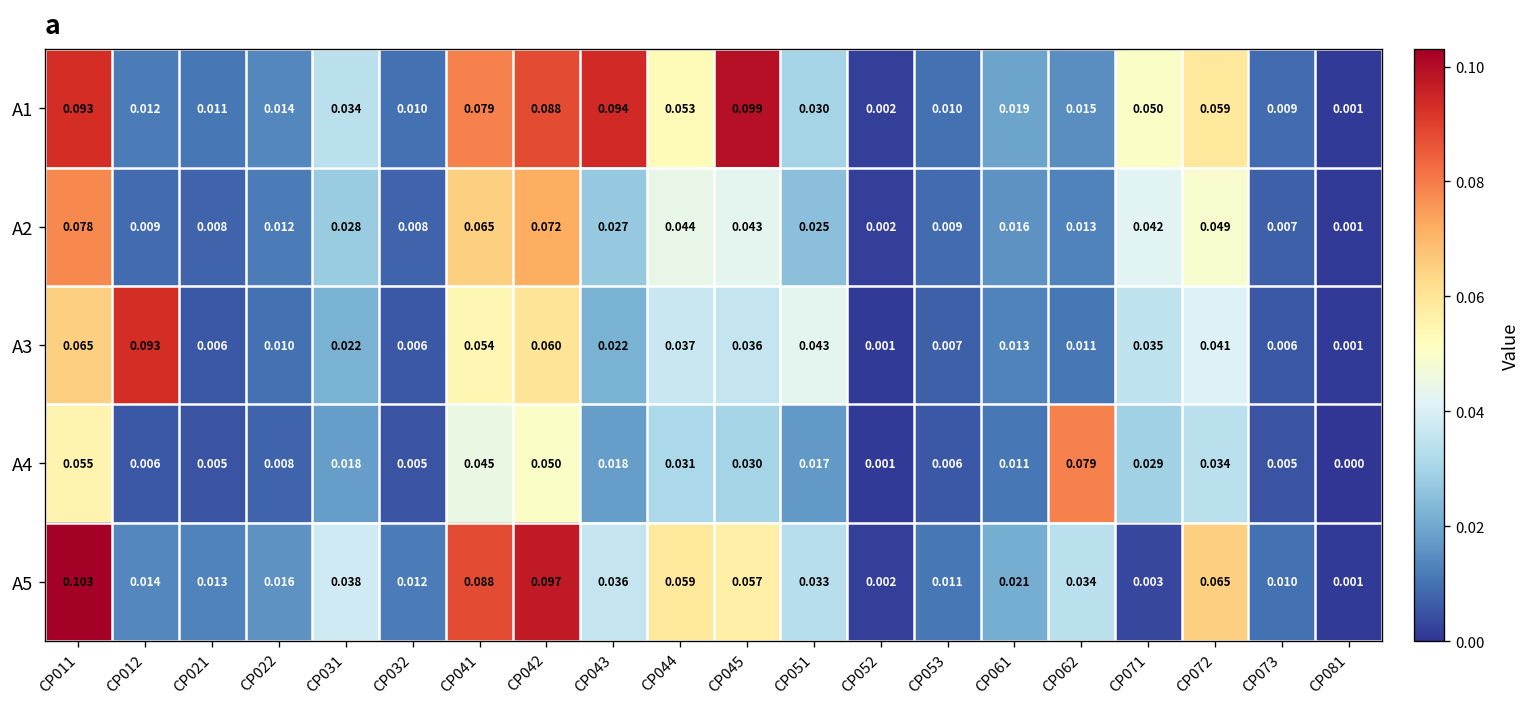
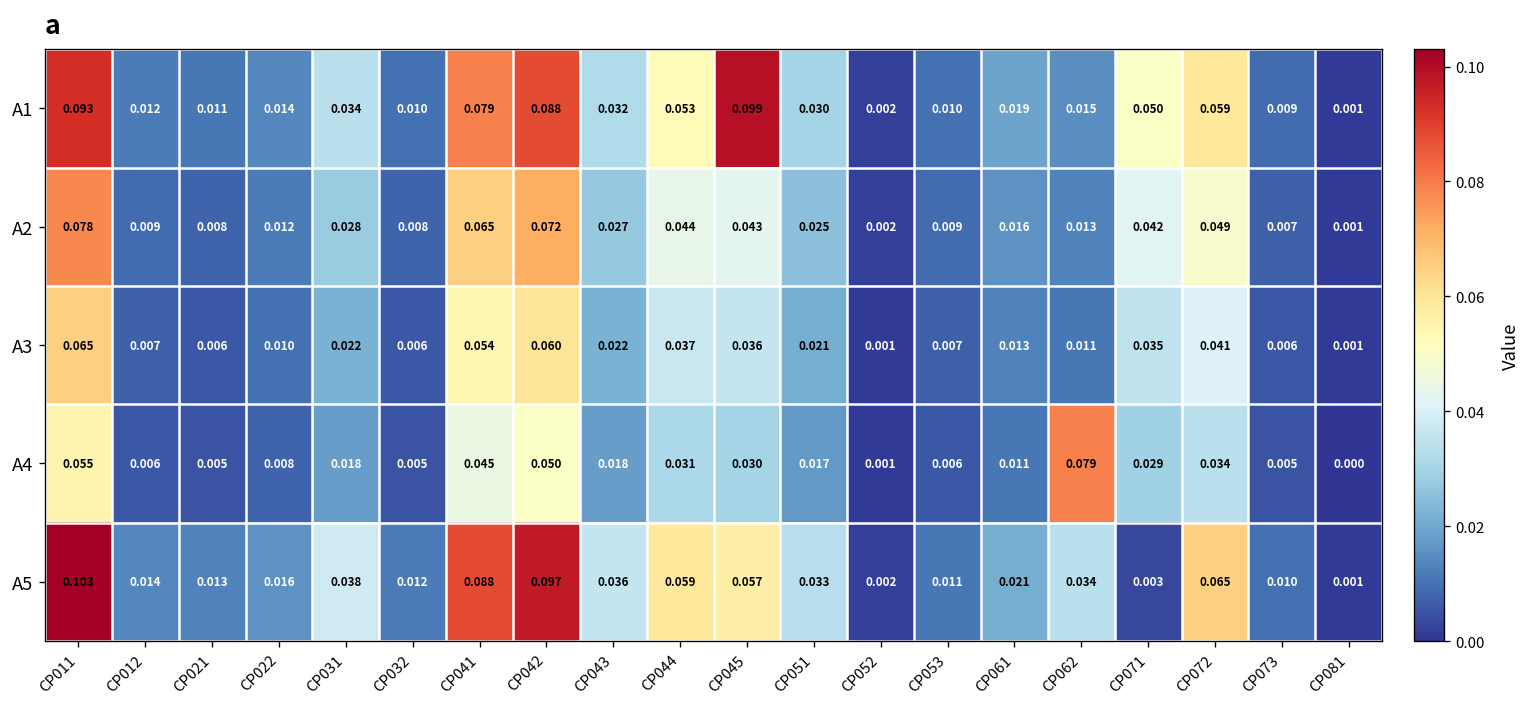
  {
    "A1": {
      "CP011": 0.093,
      "CP012": 0.012,
      "CP021": 0.011,
      "CP022": 0.014,
      "CP031": 0.034,
      "CP032": 0.010,
      "CP041": 0.079,
      "CP042": 0.088,
-     "CP043": 0.094,
+     "CP043": 0.032,
      "CP044": 0.053,
      "CP045": 0.099,
      "CP051": 0.030,
      "CP052": 0.002,
      "CP053": 0.010,
      "CP061": 0.019,
      "CP062": 0.015,
      "CP071": 0.050,
      "CP072": 0.059,
      "CP073": 0.009,
      "CP081": 0.001
    },
    "A2": {
      "CP011": 0.078,
      "CP012": 0.009,
      "CP021": 0.008,
      "CP022": 0.012,
      "CP031": 0.028,
      "CP032": 0.008,
      "CP041": 0.065,
      "CP042": 0.072,
      "CP043": 0.027,
      "CP044": 0.044,
      "CP045": 0.043,
      "CP051": 0.025,
      "CP052": 0.002,
      "CP053": 0.009,
      "CP061": 0.016,
      "CP062": 0.013,
      "CP071": 0.042,
      "CP072": 0.049,
      "CP073": 0.007,
      "CP081": 0.001
    },
    "A3": {
      "CP011": 0.065,
-     "CP012": 0.093,
+     "CP012": 0.007,
      "CP021": 0.006,
      "CP022": 0.010,
      "CP031": 0.022,
      "CP032": 0.006,
      "CP041": 0.054,
      "CP042": 0.060,
      "CP043": 0.022,
      "CP044": 0.037,
      "CP045": 0.036,
-     "CP051": 0.043,
+     "CP051": 0.021,
      "CP052": 0.001,
      "CP053": 0.007,
      "CP061": 0.013,
      "CP062": 0.011,
      "CP071": 0.035,
      "CP072": 0.041,
      "CP073": 0.006,
      "CP081": 0.001
    },
    "A4": {
      "CP011": 0.055,
      "CP012": 0.006,
      "CP021": 0.005,
      "CP022": 0.008,
      "CP031": 0.018,
      "CP032": 0.005,
      "CP041": 0.045,
      "CP042": 0.050,
      "CP043": 0.018,
      "CP044": 0.031,
      "CP045": 0.030,
      "CP051": 0.017,
      "CP052": 0.001,
      "CP053": 0.006,
      "CP061": 0.011,
      "CP062": 0.079,
      "CP071": 0.029,
      "CP072": 0.034,
      "CP073": 0.005,
      "CP081": 0.000
    },
    "A5": {
      "CP011": 0.103,
      "CP012": 0.014,
      "CP021": 0.013,
      "CP022": 0.016,
      "CP031": 0.038,
      "CP032": 0.012,
      "CP041": 0.088,
      "CP042": 0.097,
      "CP043": 0.036,
      "CP044": 0.059,
      "CP045": 0.057,
      "CP051": 0.033,
      "CP052": 0.002,
      "CP053": 0.011,
      "CP061": 0.021,
      "CP062": 0.034,
      "CP071": 0.003,
      "CP072": 0.065,
      "CP073": 0.010,
      "CP081": 0.001
    }
  }
